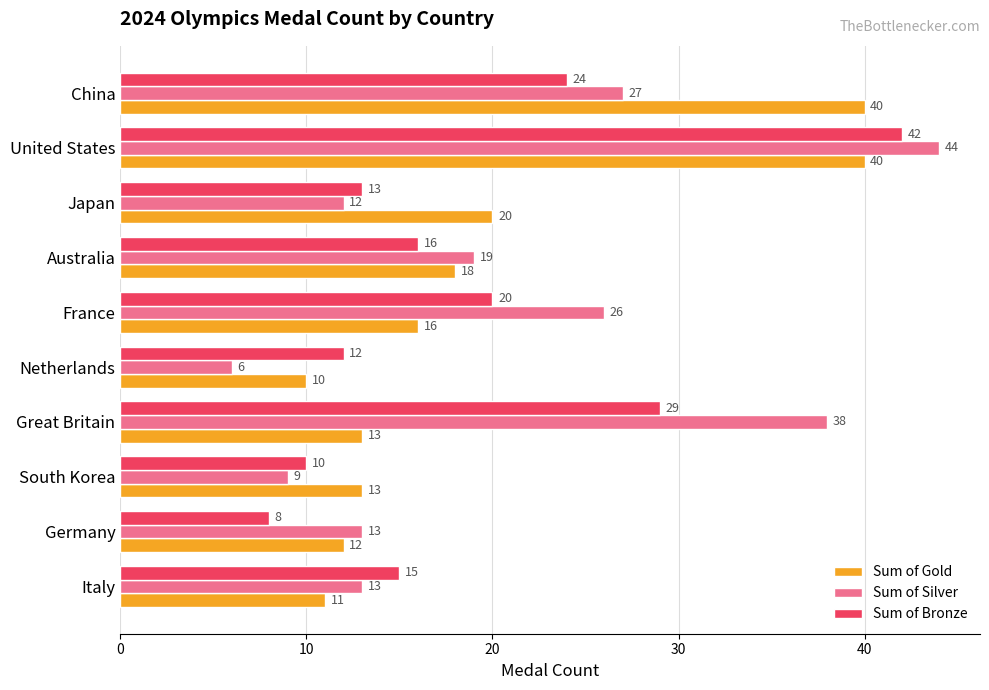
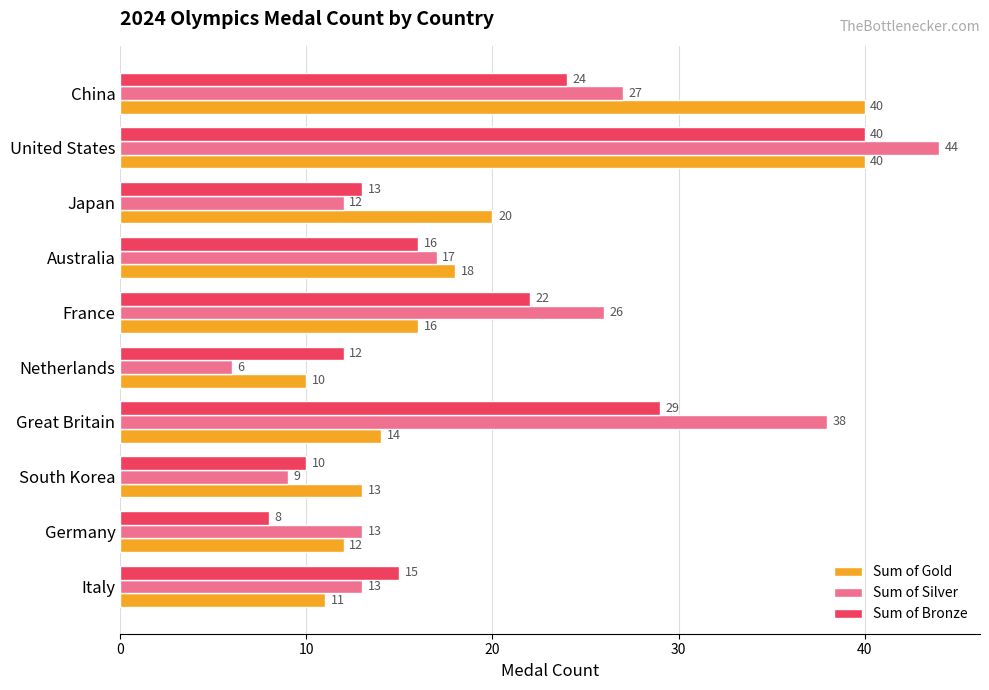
  {
    "Sum of Gold": {
      "China": 40,
      "United States": 40,
      "Japan": 20,
      "Australia": 18,
      "France": 16,
      "Netherlands": 10,
-     "Great Britain": 13,
+     "Great Britain": 14,
      "South Korea": 13,
      "Germany": 12,
      "Italy": 11
    },
    "Sum of Silver": {
      "China": 27,
      "United States": 44,
      "Japan": 12,
-     "Australia": 19,
+     "Australia": 17,
      "France": 26,
      "Netherlands": 6,
      "Great Britain": 38,
      "South Korea": 9,
      "Germany": 13,
      "Italy": 13
    },
    "Sum of Bronze": {
      "China": 24,
-     "United States": 42,
+     "United States": 40,
      "Japan": 13,
      "Australia": 16,
-     "France": 20,
+     "France": 22,
      "Netherlands": 12,
      "Great Britain": 29,
      "South Korea": 10,
      "Germany": 8,
      "Italy": 15
    }
  }
